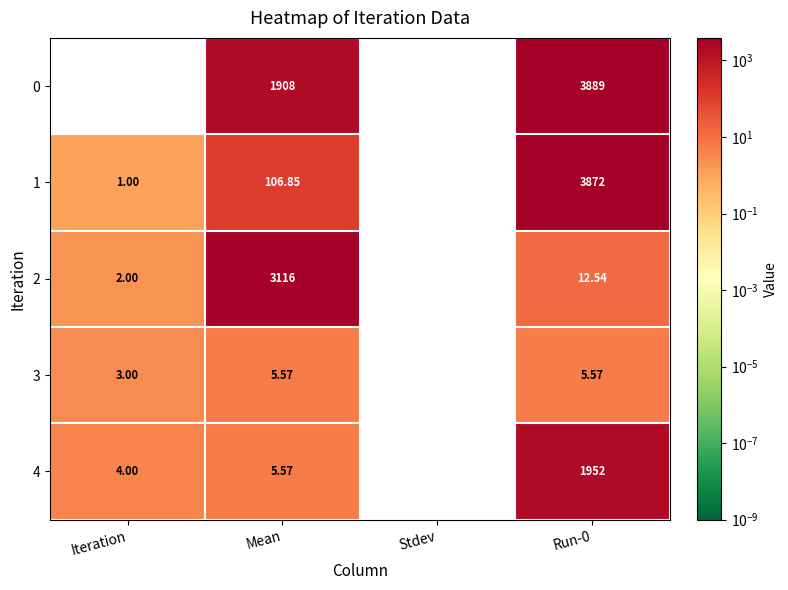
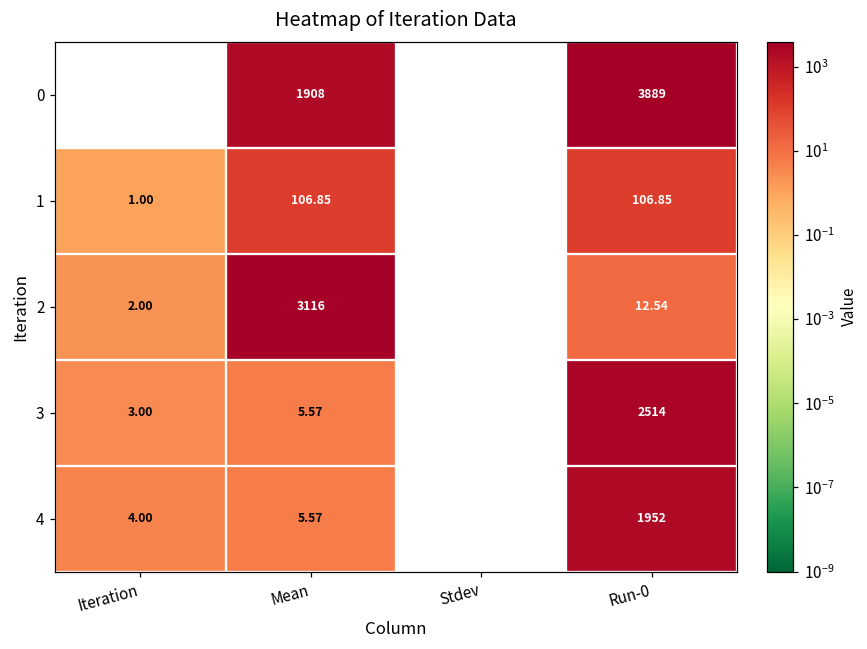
  {
    "0": {
      "Mean": 1908,
      "Run-0": 3889
    },
    "1": {
      "Iteration": 1.00,
      "Mean": 106.85,
-     "Run-0": 3872
+     "Run-0": 106.85
    },
    "2": {
      "Iteration": 2.00,
      "Mean": 3116,
      "Run-0": 12.54
    },
    "3": {
      "Iteration": 3.00,
      "Mean": 5.57,
-     "Run-0": 5.57
+     "Run-0": 2514
    },
    "4": {
      "Iteration": 4.00,
      "Mean": 5.57,
      "Run-0": 1952
    }
  }
